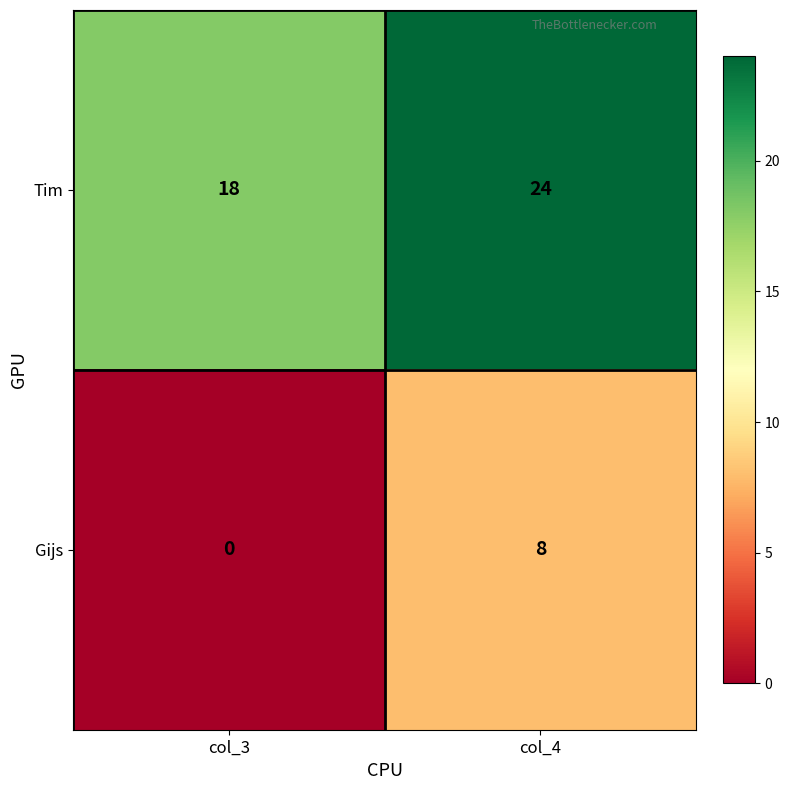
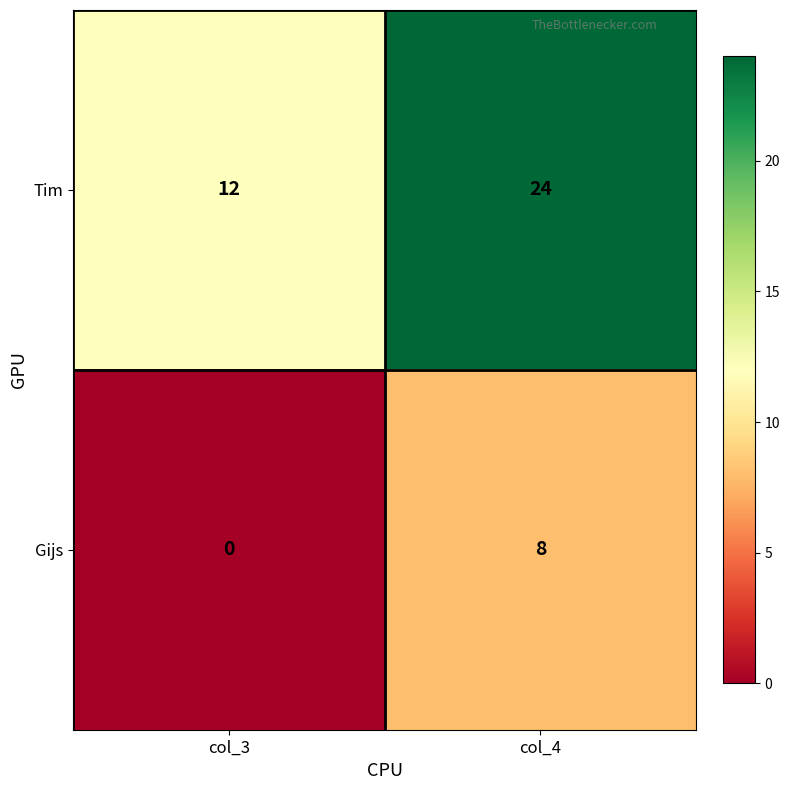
  {
    "Tim": {
-     "col_3": 18,
+     "col_3": 12,
      "col_4": 24
    },
    "Gijs": {
      "col_3": 0,
      "col_4": 8
    }
  }
